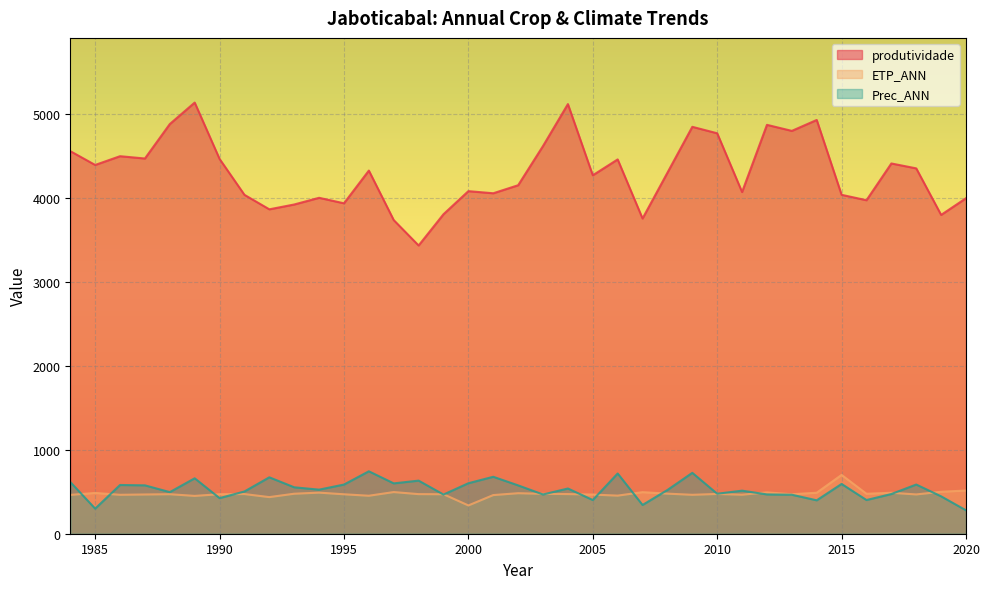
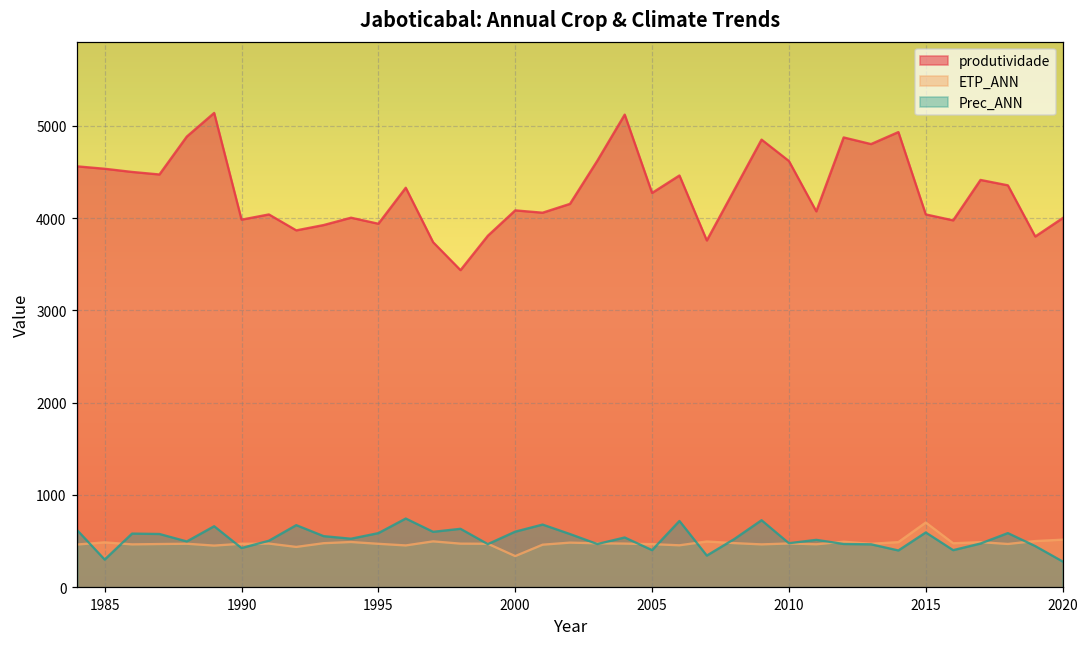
  {
    "produtividade": {
-     "1985": 4400,
-     "1990": 4500,
+     "1985": 4500,
+     "1990": 4000,
      "1995": 3900,
      "2000": 4100,
      "2005": 4300,
-     "2010": 4800,
+     "2010": 4600,
      "2015": 4000,
      "2020": 4000
    },
    "ETP_ANN": {
      "1985": 500,
      "1990": 500,
      "1995": 500,
      "2000": 300,
      "2005": 500,
      "2015": 700,
      "2020": 500
    },
    "Prec_ANN": {
      "1985": 300,
      "1990": 400,
      "1995": 600,
      "2000": 600,
      "2005": 400,
      "2015": 600,
      "2020": 300
    }
  }
